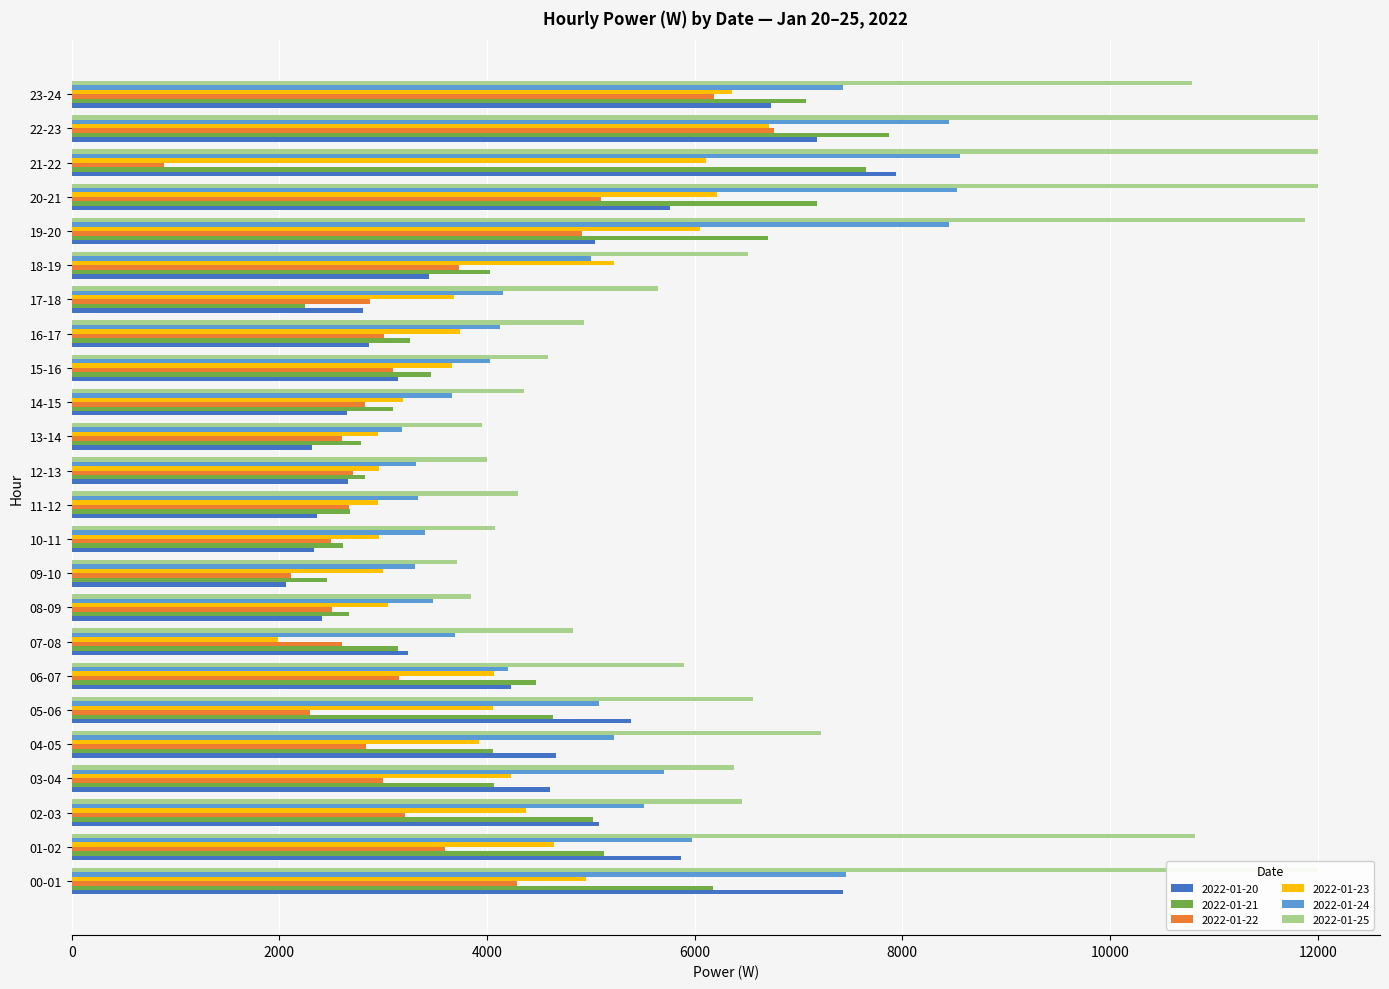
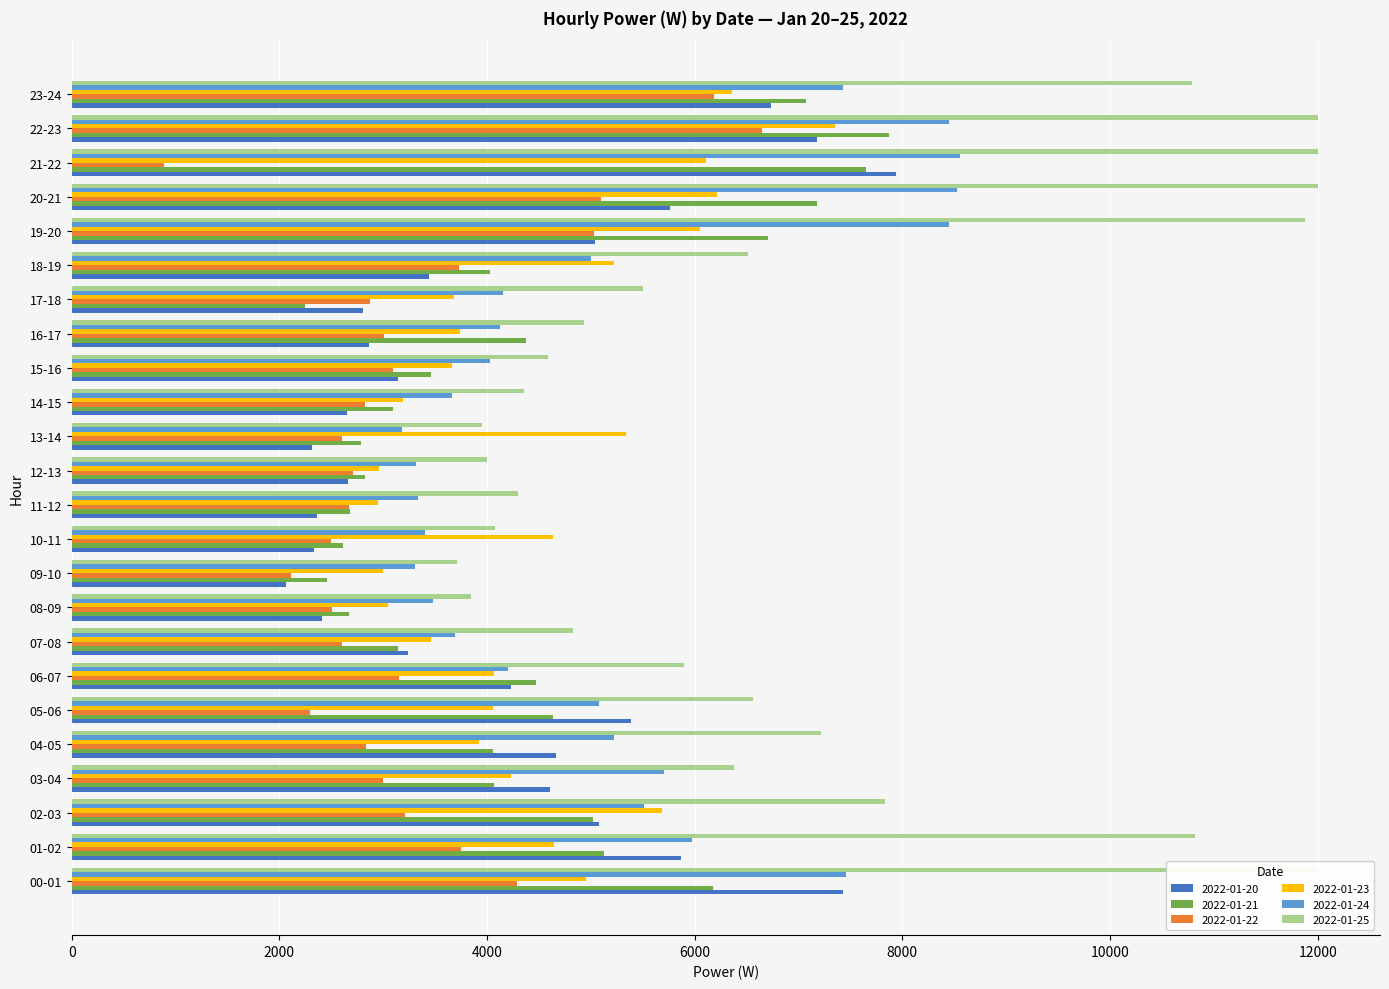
  {
    "2022-01-21": {
      "23-24": 7080,
      "22-23": 7870,
      "21-22": 7650,
      "20-21": 7180,
      "19-20": 6710,
      "18-19": 4030,
      "17-18": 2250,
-     "16-17": 3260,
+     "16-17": 4380,
      "15-16": 3460,
      "14-15": 3100,
      "13-14": 2790,
      "12-13": 2830,
      "11-12": 2680,
      "10-11": 2610,
      "09-10": 2460,
      "08-09": 2670,
      "07-08": 3150,
      "06-07": 4470,
      "05-06": 4640,
      "04-05": 4060,
      "03-04": 4070,
      "02-03": 5020,
      "01-02": 5120,
      "00-01": 6170
    },
    "2022-01-22": {
      "23-24": 6190,
-     "22-23": 6770,
+     "22-23": 6650,
      "21-22": 890,
      "20-21": 5100,
-     "19-20": 4920,
+     "19-20": 5030,
      "18-19": 3730,
      "17-18": 2870,
      "16-17": 3010,
      "15-16": 3090,
      "14-15": 2830,
      "13-14": 2600,
      "12-13": 2710,
      "11-12": 2680,
      "10-11": 2490,
      "09-10": 2110,
      "08-09": 2500,
      "07-08": 2600,
      "06-07": 3150,
      "05-06": 2300,
      "04-05": 2830,
      "03-04": 3000,
      "02-03": 3210,
-     "01-02": 3590,
+     "01-02": 3750,
      "00-01": 4290
    },
    "2022-01-23": {
      "23-24": 6360,
-     "22-23": 6710,
+     "22-23": 7350,
      "21-22": 6110,
      "20-21": 6210,
      "19-20": 6050,
      "18-19": 5230,
      "17-18": 3680,
      "16-17": 3740,
      "15-16": 3660,
      "14-15": 3190,
-     "13-14": 2950,
+     "13-14": 5340,
      "12-13": 2960,
      "11-12": 2950,
-     "10-11": 2960,
+     "10-11": 4630,
      "09-10": 2990,
      "08-09": 3050,
-     "07-08": 1980,
+     "07-08": 3460,
      "06-07": 4070,
      "05-06": 4060,
      "04-05": 3920,
      "03-04": 4240,
-     "02-03": 4380,
+     "02-03": 5690,
      "01-02": 4640,
      "00-01": 4950
    },
    "2022-01-25": {
      "23-24": 10790,
      "22-23": 12000,
      "21-22": 12000,
      "20-21": 12000,
      "19-20": 11870,
      "18-19": 6510,
-     "17-18": 5650,
+     "17-18": 5500,
      "16-17": 4940,
      "15-16": 4590,
      "14-15": 4360,
      "13-14": 3950,
      "12-13": 4000,
      "11-12": 4300,
      "10-11": 4080,
      "09-10": 3710,
      "08-09": 3840,
      "07-08": 4820,
      "06-07": 5900,
      "05-06": 6560,
      "04-05": 7210,
      "03-04": 6380,
-     "02-03": 6460,
+     "02-03": 7830,
      "01-02": 10810
    }
  }
